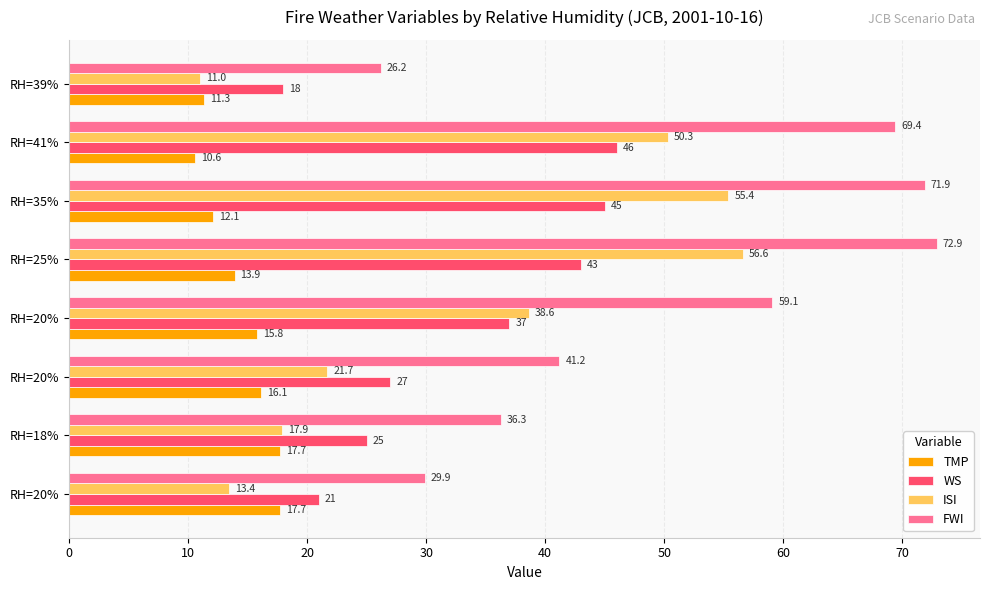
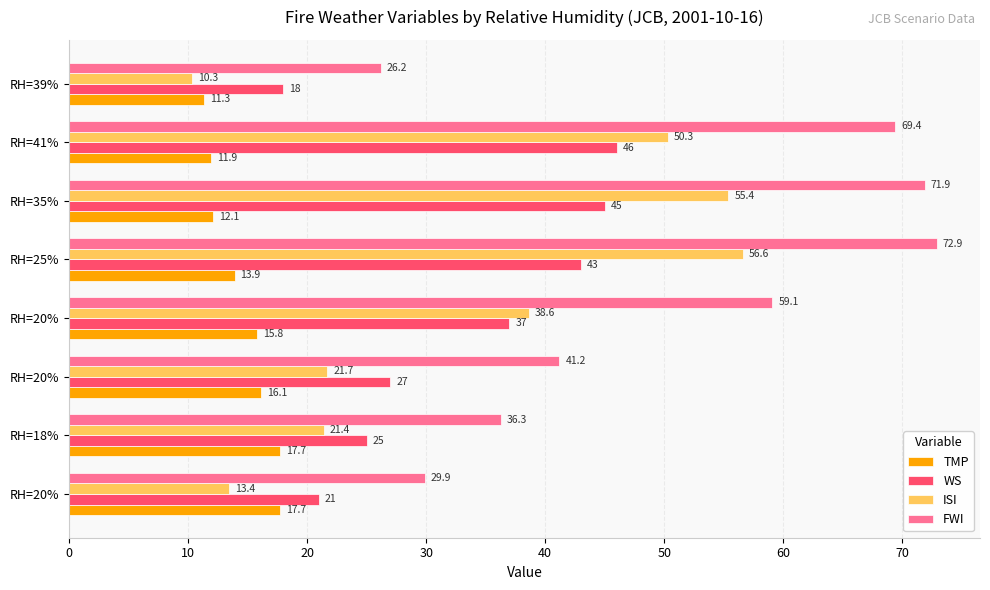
  {
    "TMP": {
      "RH=39%": 11.3,
-     "RH=41%": 10.6,
+     "RH=41%": 11.9,
      "RH=35%": 12.1,
      "RH=25%": 13.9,
      "RH=18%": 17.7
    },
    "ISI": {
-     "RH=39%": 11.0,
+     "RH=39%": 10.3,
      "RH=41%": 50.3,
      "RH=35%": 55.4,
      "RH=25%": 56.6,
-     "RH=18%": 17.9
+     "RH=18%": 21.4
    }
  }
